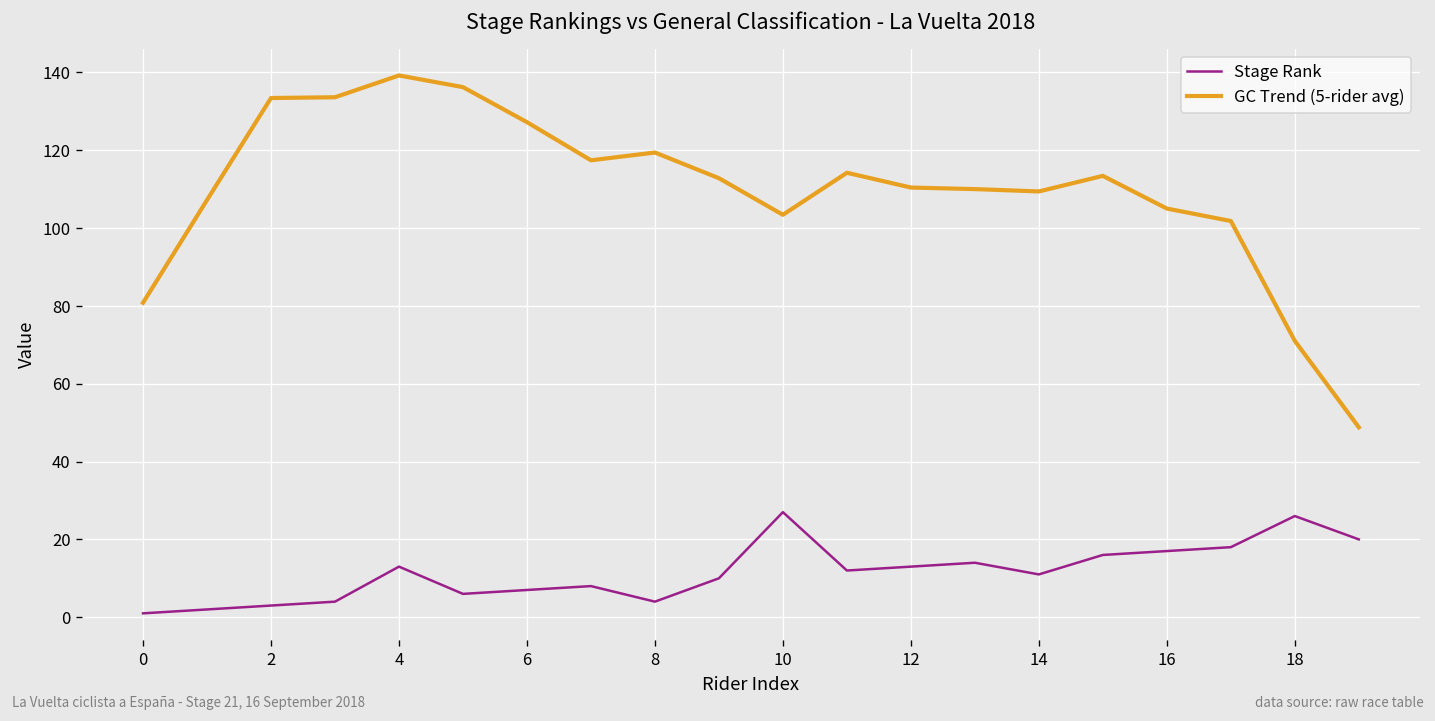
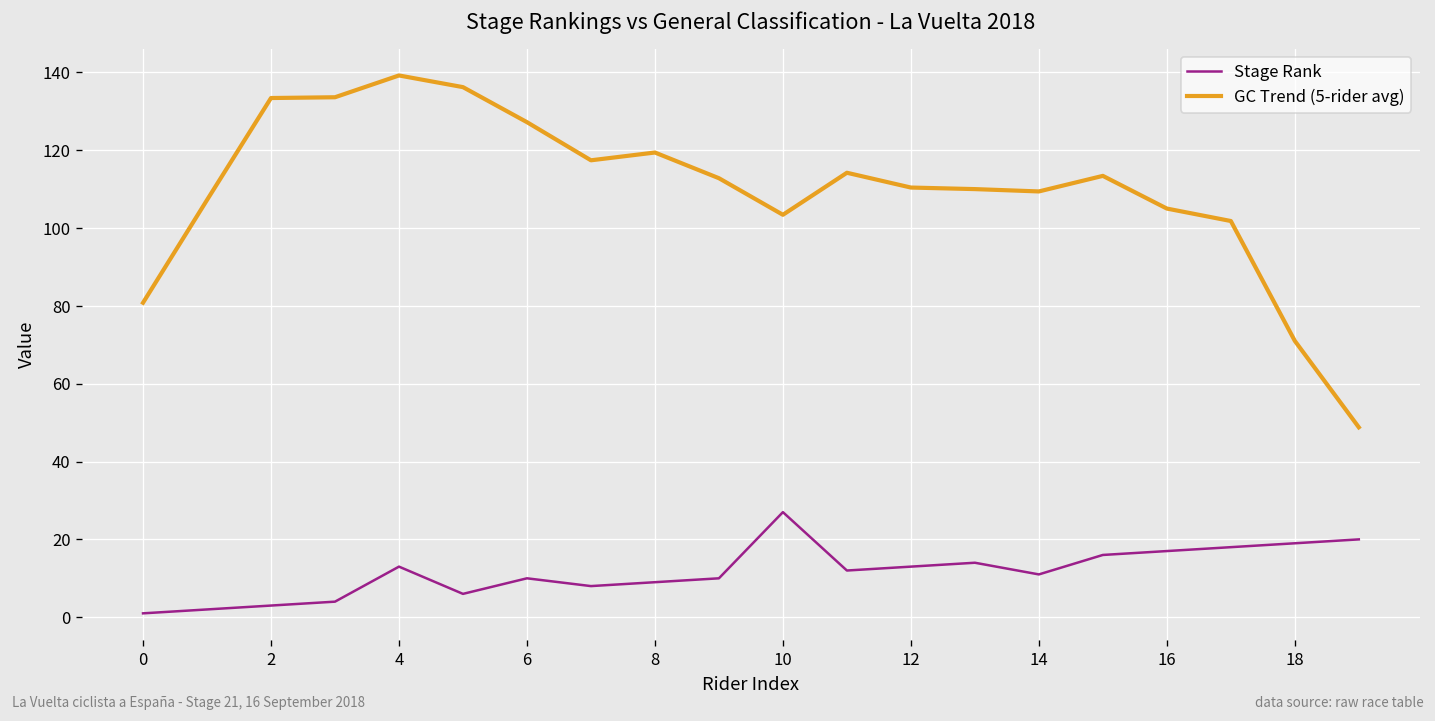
  {
    "Stage Rank": {
      "0": 1,
      "2": 3,
      "4": 13,
-     "6": 7,
-     "8": 4,
+     "6": 10,
+     "8": 9,
      "10": 27,
      "12": 13,
      "14": 11,
      "16": 17,
-     "18": 26
+     "18": 19
    },
    "GC Trend (5-rider avg)": {
      "0": 81,
      "2": 133,
      "4": 139,
      "6": 127,
      "8": 119,
      "10": 103,
      "12": 110,
      "14": 109,
      "16": 105,
      "18": 71
    }
  }
